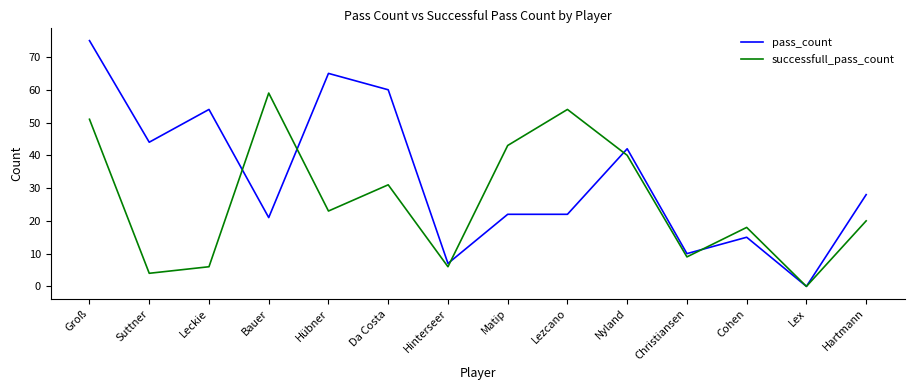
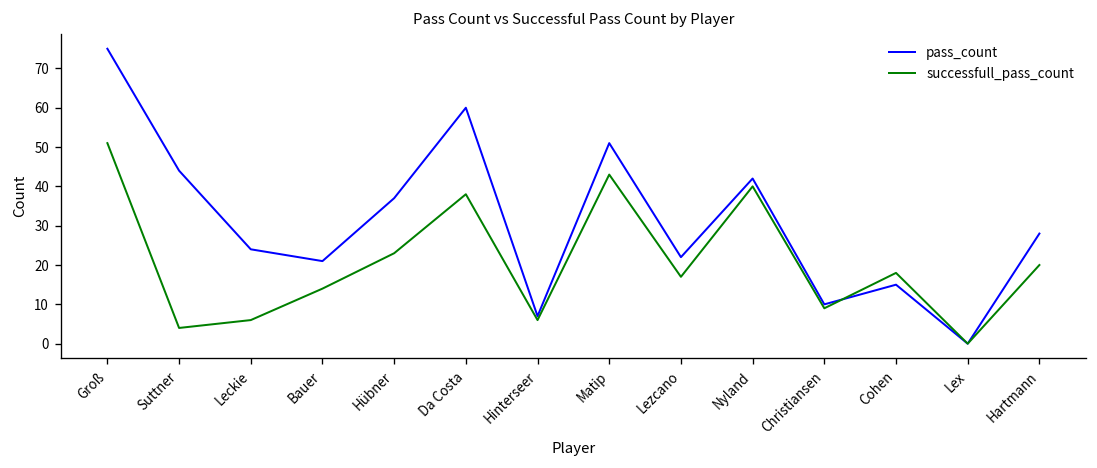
  {
    "pass_count": {
      "Groß": 75,
      "Suttner": 44,
-     "Leckie": 54,
+     "Leckie": 24,
      "Bauer": 21,
-     "Hübner": 65,
+     "Hübner": 37,
      "Da Costa": 60,
      "Hinterseer": 7,
-     "Matip": 22,
+     "Matip": 51,
      "Lezcano": 22,
      "Nyland": 42,
      "Christiansen": 10,
      "Cohen": 15,
      "Hartmann": 28
    },
    "successfull_pass_count": {
      "Groß": 51,
      "Suttner": 4,
      "Leckie": 6,
-     "Bauer": 59,
+     "Bauer": 14,
      "Hübner": 23,
-     "Da Costa": 31,
+     "Da Costa": 38,
      "Hinterseer": 6,
      "Matip": 43,
-     "Lezcano": 54,
+     "Lezcano": 17,
      "Nyland": 40,
      "Christiansen": 9,
      "Cohen": 18,
      "Hartmann": 20
    }
  }
